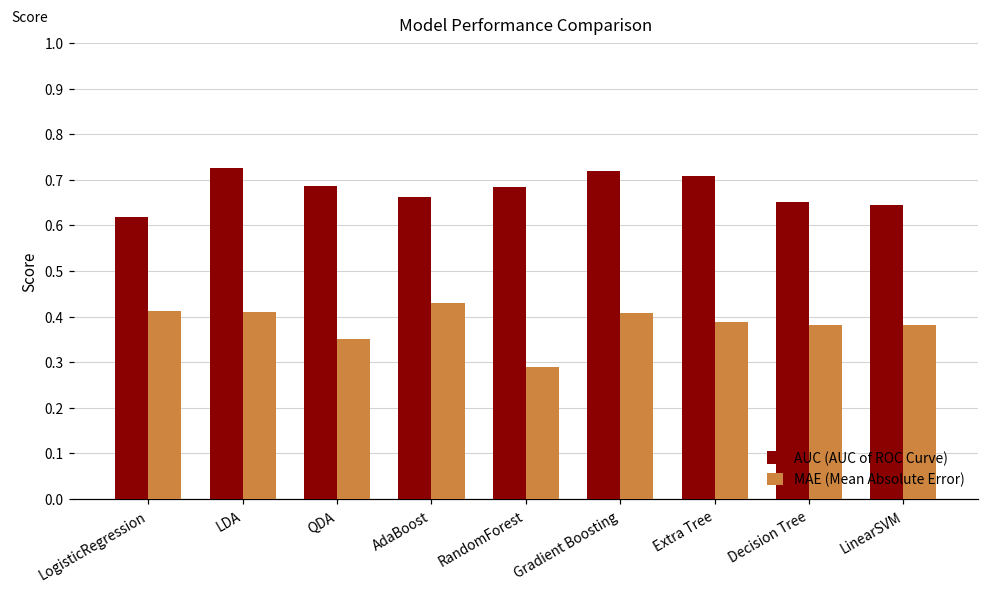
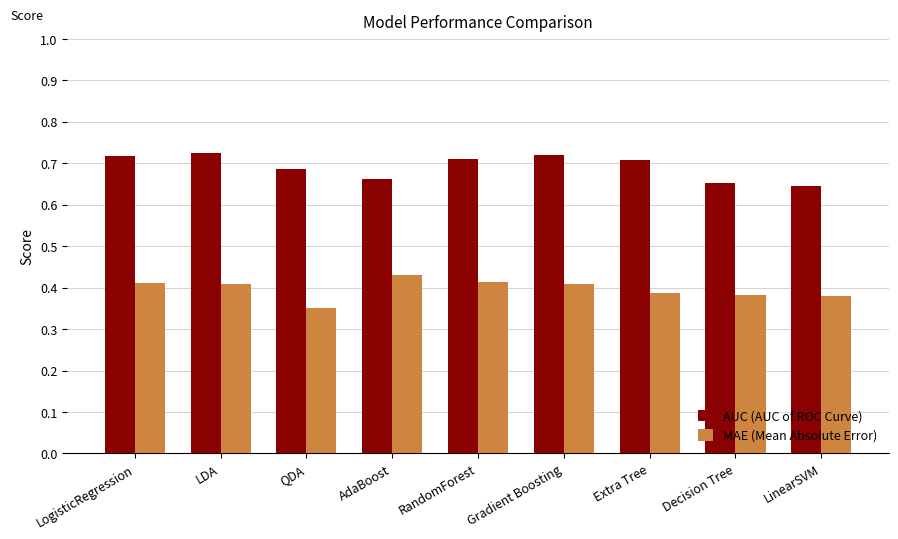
  {
    "AUC (AUC of ROC Curve)": {
-     "LogisticRegression": 0.62,
+     "LogisticRegression": 0.72,
      "LDA": 0.73,
      "QDA": 0.69,
      "AdaBoost": 0.66,
-     "RandomForest": 0.68,
+     "RandomForest": 0.71,
      "Gradient Boosting": 0.72,
      "Extra Tree": 0.71,
      "Decision Tree": 0.65,
      "LinearSVM": 0.65
    },
    "MAE (Mean Absolute Error)": {
      "LogisticRegression": 0.41,
      "LDA": 0.41,
      "QDA": 0.35,
      "AdaBoost": 0.43,
-     "RandomForest": 0.29,
+     "RandomForest": 0.41,
      "Gradient Boosting": 0.41,
      "Extra Tree": 0.39,
      "Decision Tree": 0.38,
      "LinearSVM": 0.38
    }
  }
